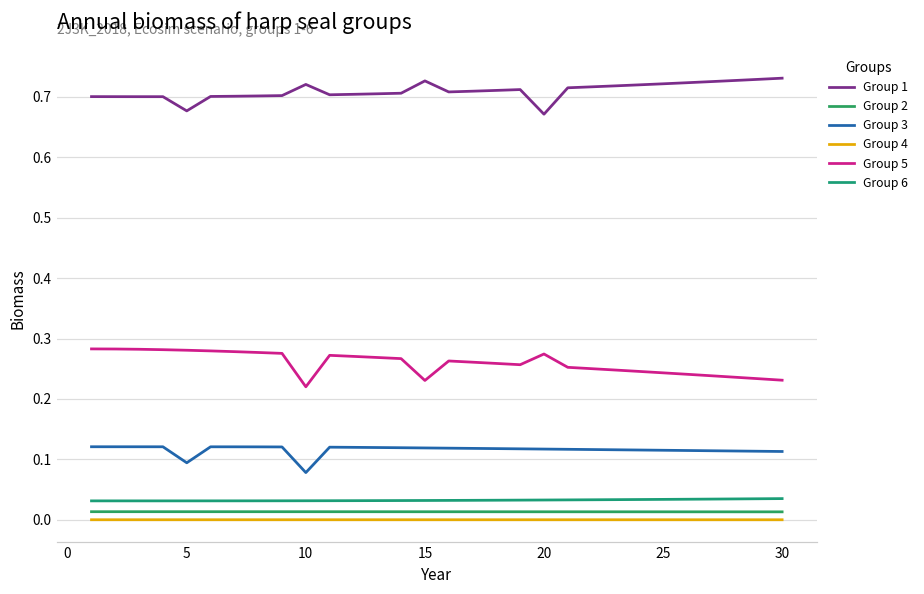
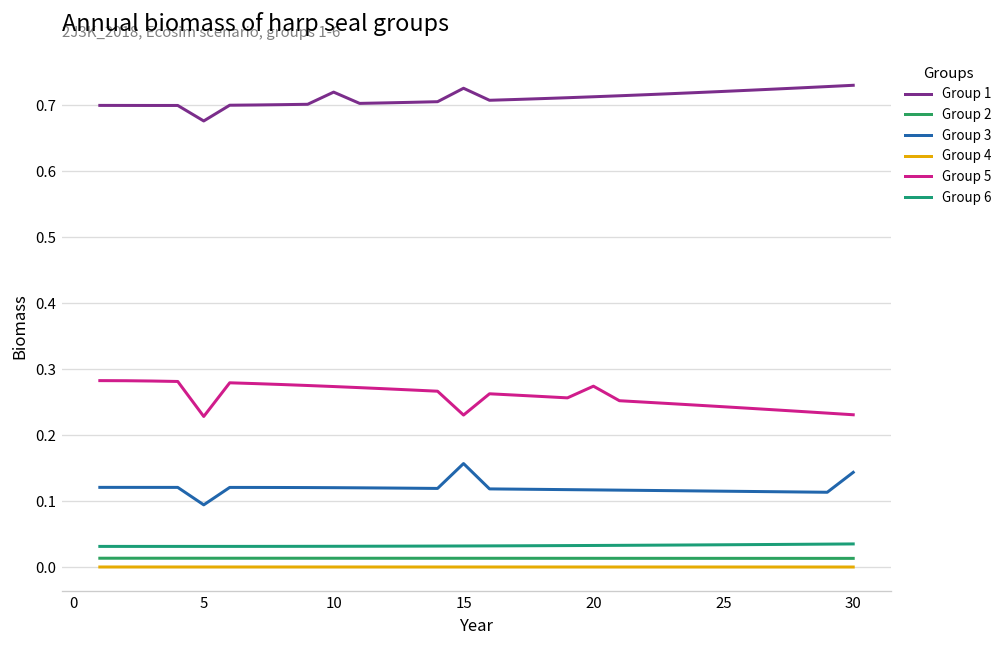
  {
    "Group 1": {
      "5": 0.68,
      "10": 0.72,
      "15": 0.73,
-     "20": 0.67,
+     "20": 0.71,
      "25": 0.72,
      "30": 0.73
    },
    "Group 3": {
      "5": 0.09,
-     "10": 0.08,
-     "15": 0.12,
+     "10": 0.12,
+     "15": 0.16,
      "20": 0.12,
      "25": 0.12,
-     "30": 0.11
+     "30": 0.14
    },
    "Group 4": {
      "5": 0.00,
      "10": 0.00,
      "15": 0.00,
      "20": 0.00,
      "25": 0.00,
      "30": 0.00
    },
    "Group 5": {
-     "5": 0.28,
-     "10": 0.22,
+     "5": 0.23,
+     "10": 0.27,
      "15": 0.23,
      "20": 0.27,
      "25": 0.24,
      "30": 0.23
    }
  }
